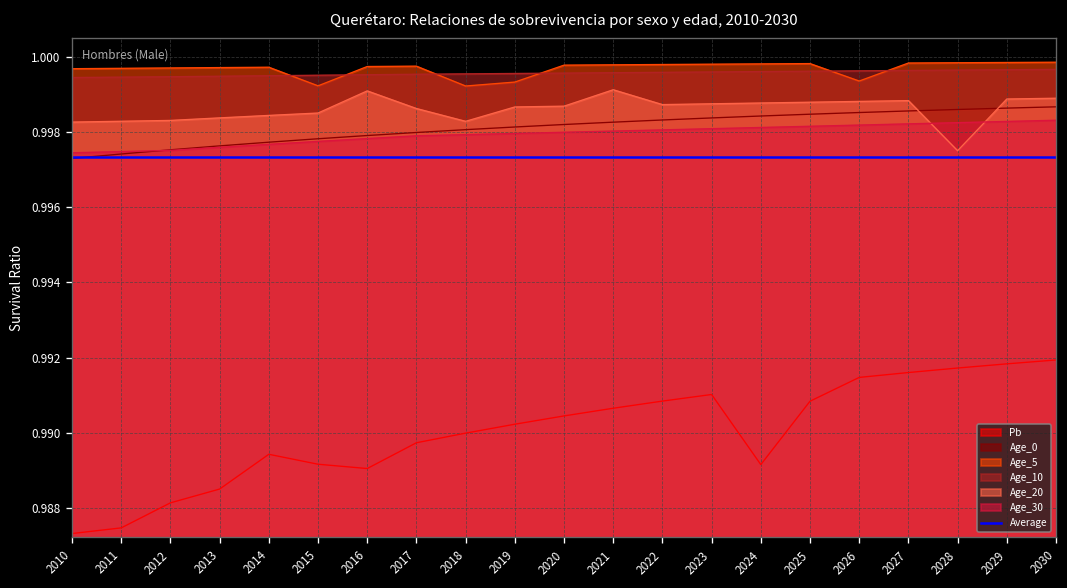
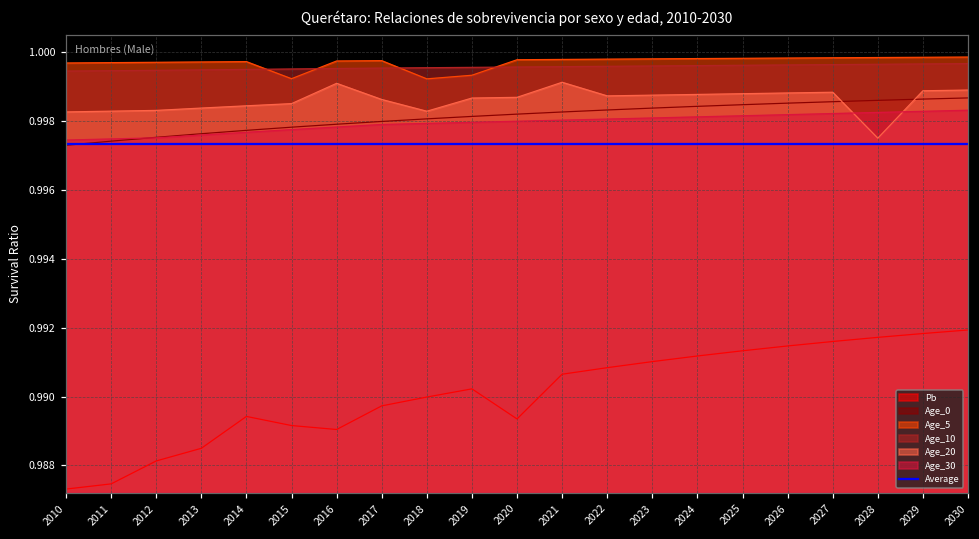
  {
    "Pb": {
      "2010": 0.9873,
      "2011": 0.9875,
      "2012": 0.9881,
      "2013": 0.9885,
      "2014": 0.9894,
      "2015": 0.9892,
      "2016": 0.9890,
      "2017": 0.9897,
      "2018": 0.9900,
      "2019": 0.9902,
-     "2020": 0.9904,
+     "2020": 0.9893,
      "2021": 0.9906,
      "2022": 0.9908,
      "2023": 0.9910,
-     "2024": 0.9891,
-     "2025": 0.9908,
+     "2024": 0.9912,
+     "2025": 0.9913,
      "2026": 0.9915,
      "2027": 0.9916,
      "2028": 0.9917,
      "2029": 0.9918,
      "2030": 0.9919
    },
    "Age_5": {
      "2010": 0.9997,
      "2011": 0.9997,
      "2012": 0.9997,
      "2013": 0.9997,
      "2014": 0.9997,
      "2015": 0.9992,
      "2016": 0.9997,
      "2017": 0.9998,
      "2018": 0.9992,
      "2019": 0.9993,
      "2020": 0.9998,
      "2021": 0.9998,
      "2022": 0.9998,
      "2023": 0.9998,
      "2024": 0.9998,
      "2025": 0.9998,
-     "2026": 0.9994,
+     "2026": 0.9998,
      "2027": 0.9998,
      "2028": 0.9998,
      "2029": 0.9999,
      "2030": 0.9999
    },
    "Age_20": {
      "2010": 0.9983,
      "2011": 0.9983,
      "2012": 0.9983,
      "2013": 0.9984,
      "2014": 0.9984,
      "2015": 0.9985,
      "2016": 0.9991,
      "2017": 0.9986,
      "2018": 0.9983,
      "2019": 0.9987,
      "2020": 0.9987,
      "2021": 0.9991,
      "2022": 0.9987,
      "2023": 0.9988,
      "2024": 0.9988,
      "2025": 0.9988,
      "2026": 0.9988,
      "2027": 0.9988,
      "2028": 0.9975,
      "2029": 0.9989,
      "2030": 0.9989
    }
  }
